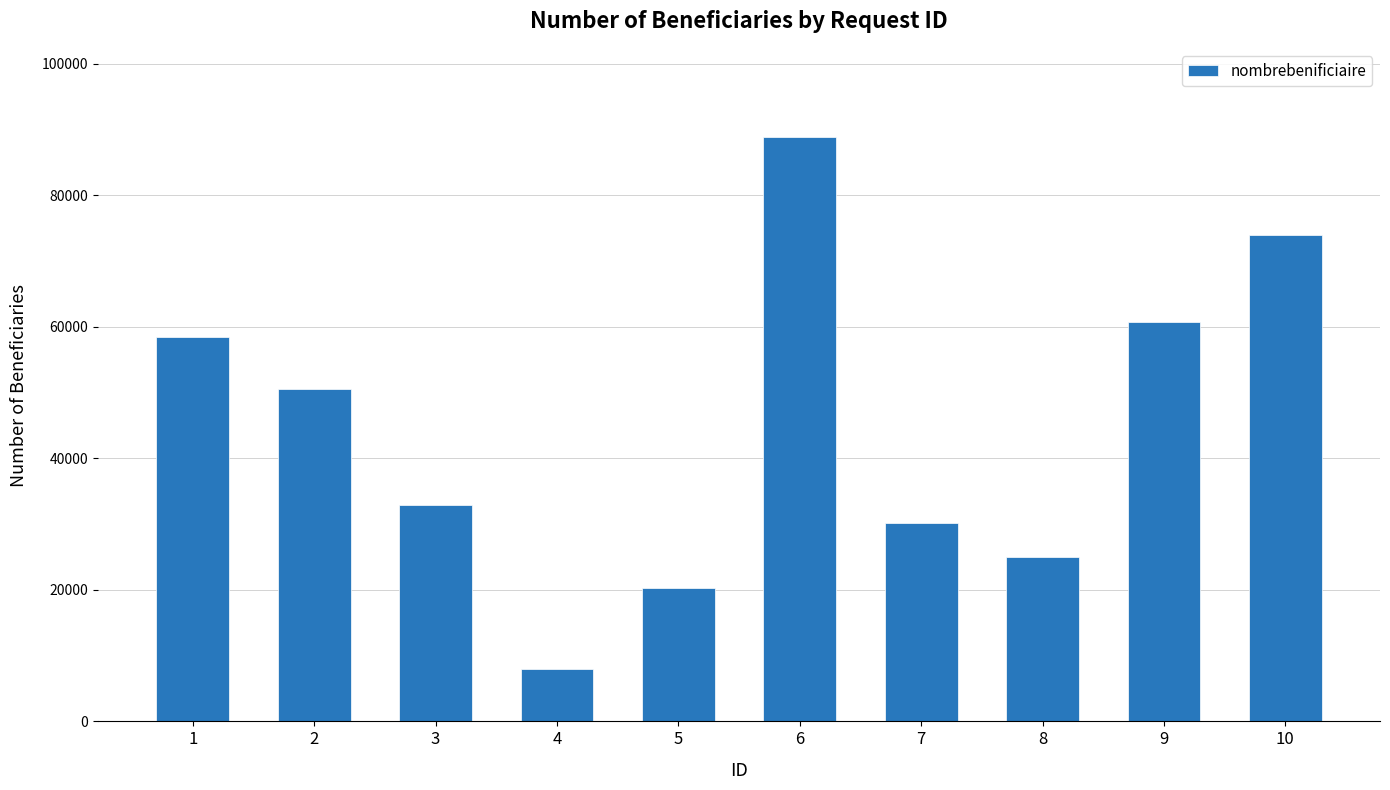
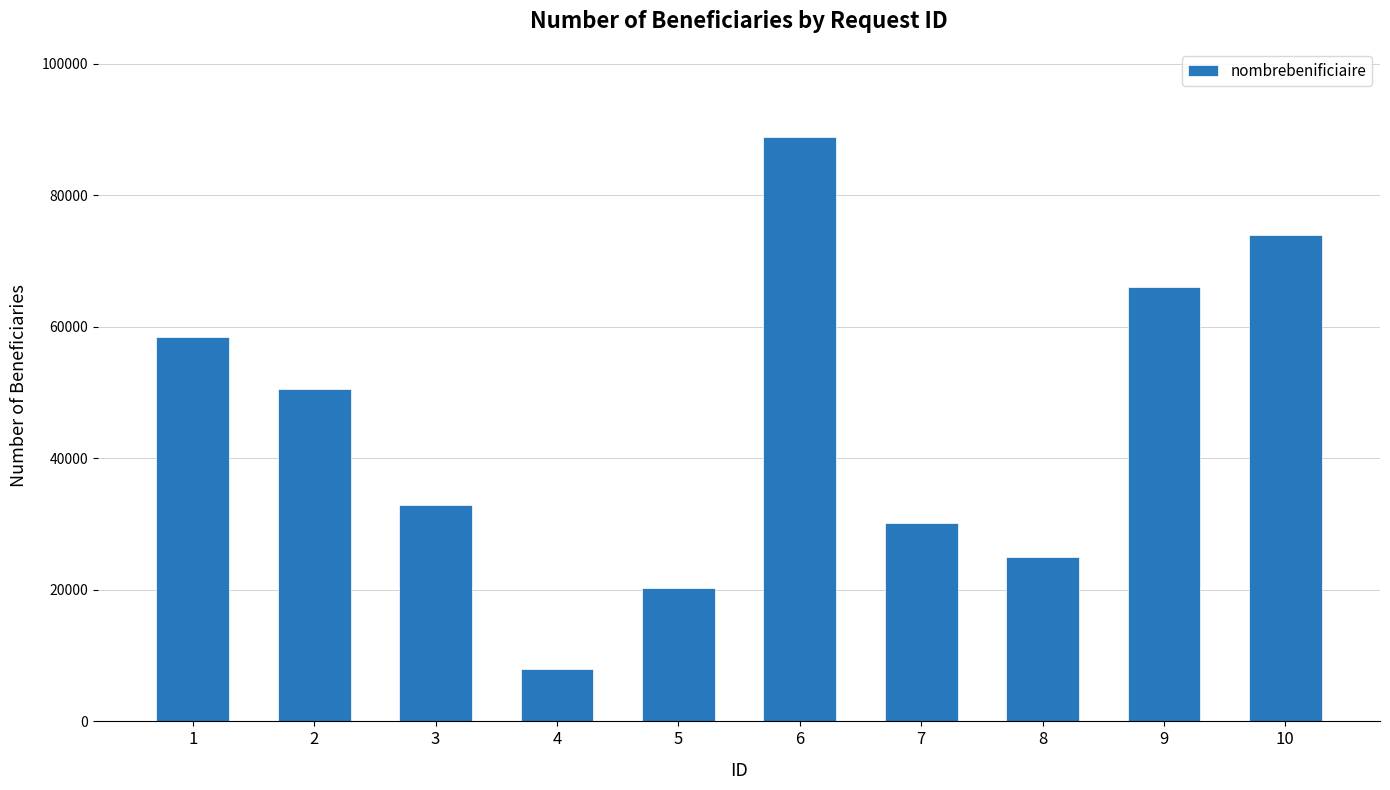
  {
    "1": 58000,
    "2": 50000,
    "3": 33000,
    "4": 8000,
    "5": 20000,
    "6": 89000,
    "7": 30000,
    "8": 25000,
-   "9": 61000,
+   "9": 66000,
    "10": 74000
  }
